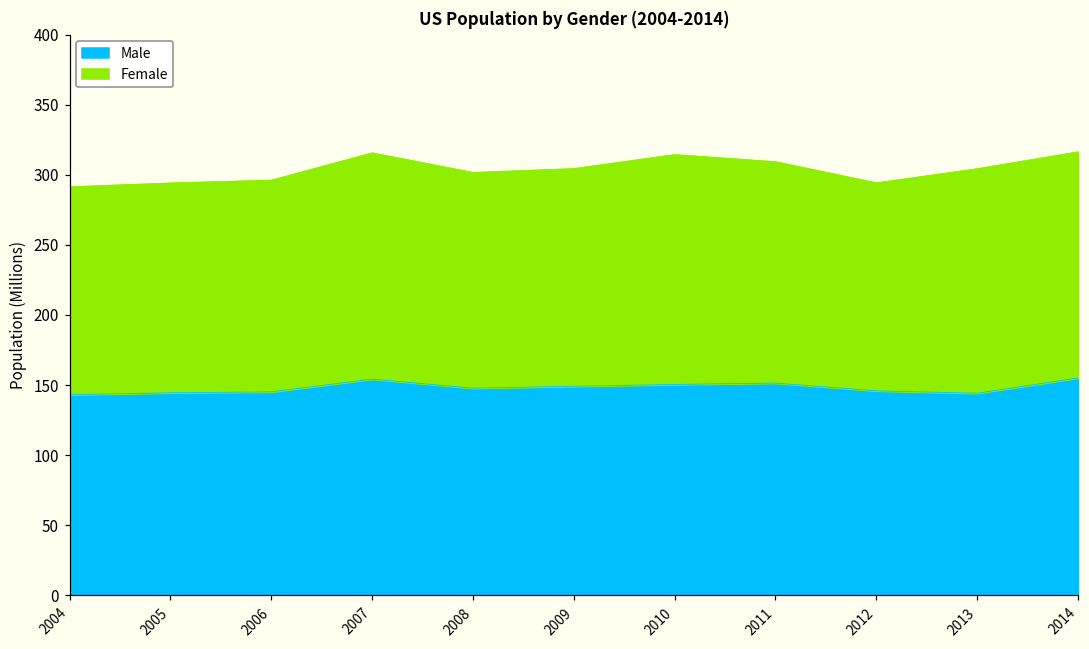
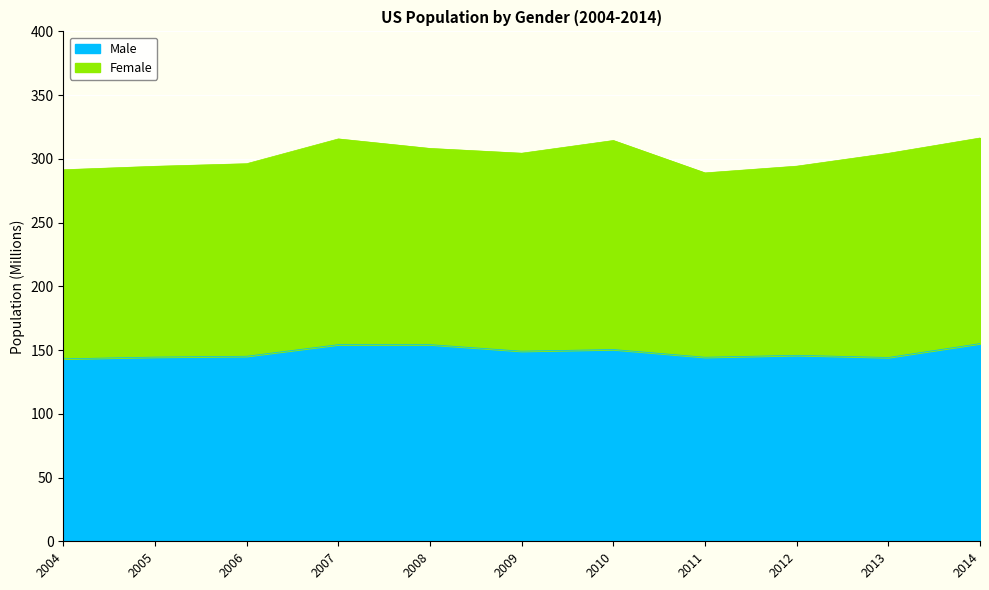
  {
    "Male": {
      "2004": 143,
      "2005": 145,
      "2006": 145,
      "2007": 154,
-     "2008": 148,
+     "2008": 154,
      "2009": 149,
      "2010": 150,
-     "2011": 151,
+     "2011": 144,
      "2012": 146,
      "2013": 144,
      "2014": 155
    },
    "Female": {
      "2004": 148,
      "2005": 150,
      "2006": 151,
      "2007": 161,
      "2008": 154,
      "2009": 155,
      "2010": 164,
-     "2011": 158,
+     "2011": 145,
      "2012": 148,
      "2013": 160,
      "2014": 161
    }
  }
